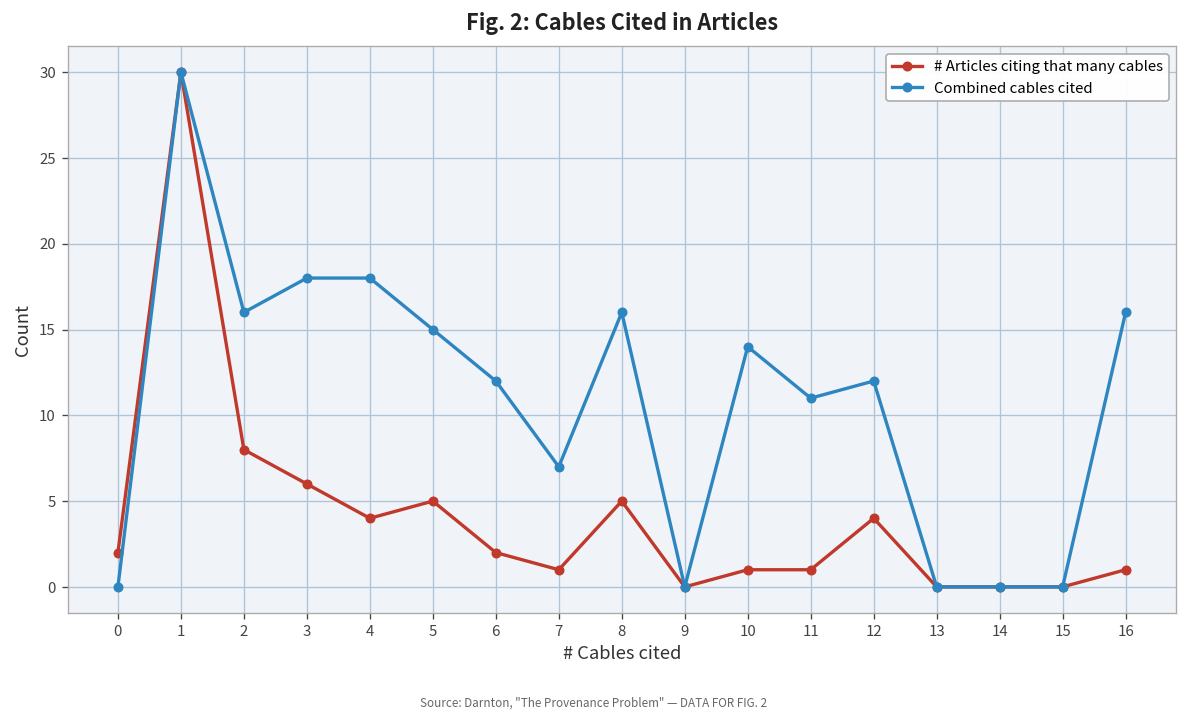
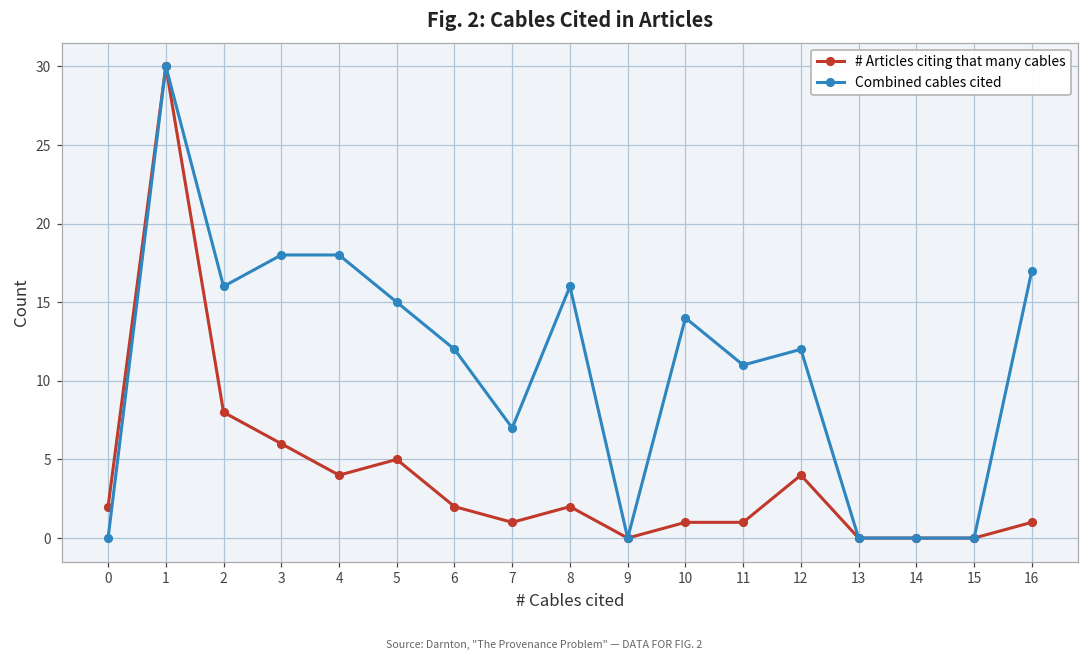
  {
    "# Articles citing that many cables": {
      "0": 2,
      "2": 8,
      "3": 6,
      "4": 4,
      "5": 5,
      "6": 2,
      "7": 1,
-     "8": 5,
+     "8": 2,
      "10": 1,
      "11": 1,
      "12": 4,
      "16": 1
    },
    "Combined cables cited": {
      "0": 0,
      "2": 16,
      "3": 18,
      "4": 18,
      "5": 15,
      "6": 12,
      "7": 7,
      "8": 16,
      "10": 14,
      "11": 11,
      "12": 12,
-     "16": 16
+     "16": 17
    }
  }
